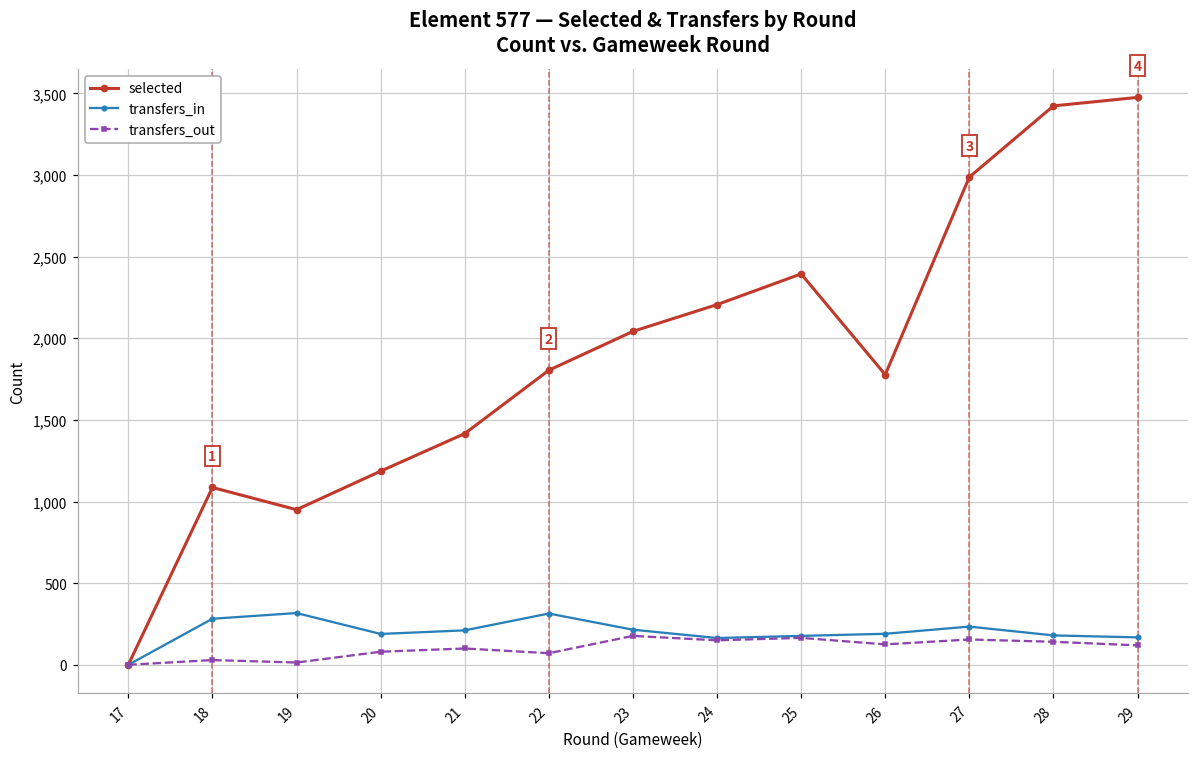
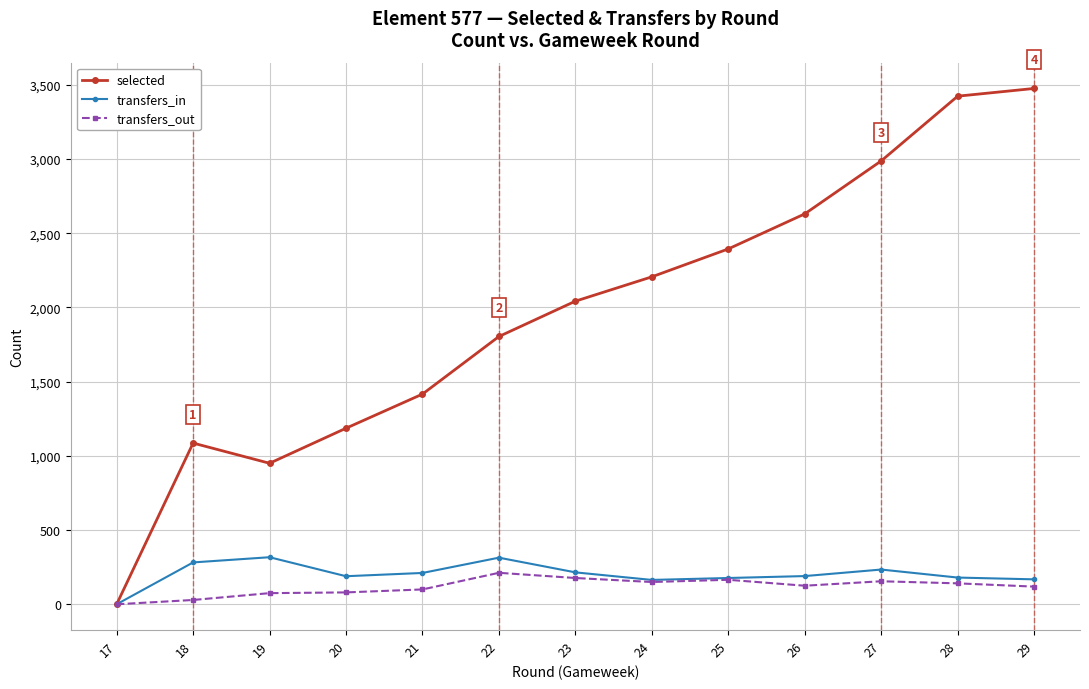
  {
    "selected": {
      "19": "950",
      "20": "1,190",
      "21": "1,420",
      "23": "2,040",
      "24": "2,210",
      "25": "2,390",
-     "26": "1,780",
+     "26": "2,630",
      "28": "3,420"
    },
    "transfers_in": {
      "18": "280",
      "19": "320",
      "20": "190",
      "21": "210",
      "22": "310",
      "23": "220",
      "26": "190",
      "27": "230",
      "28": "180",
      "29": "170"
    },
    "transfers_out": {
      "18": "30",
-     "19": "10",
+     "19": "80",
      "20": "80",
      "21": "100",
-     "22": "70",
+     "22": "210",
      "23": "180",
      "26": "130",
      "27": "160",
      "28": "140",
      "29": "120"
    }
  }
